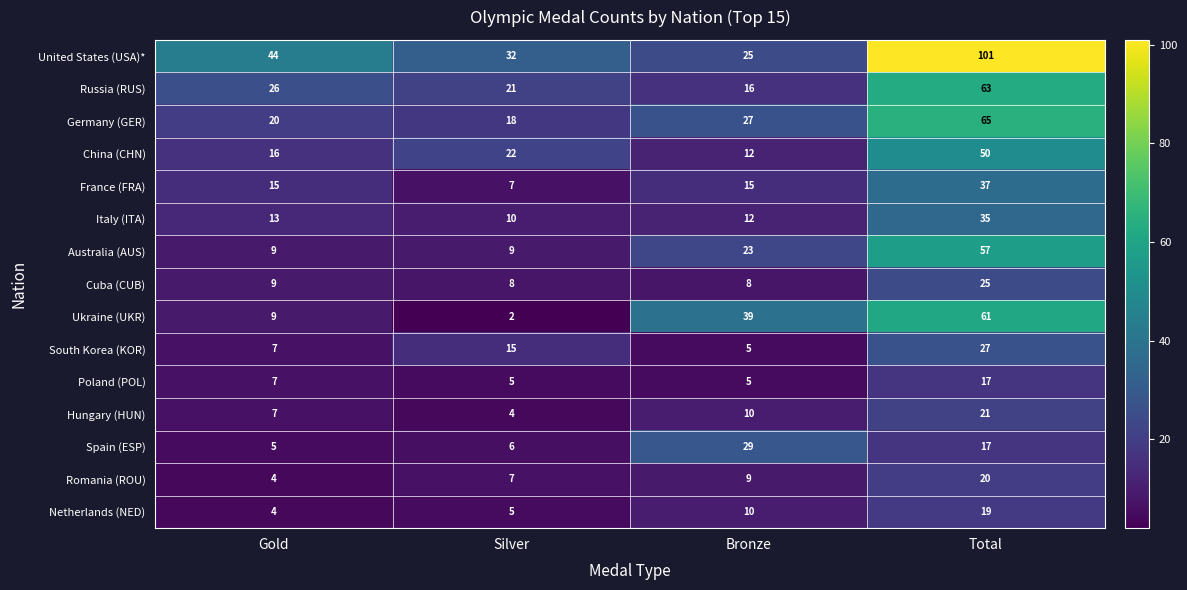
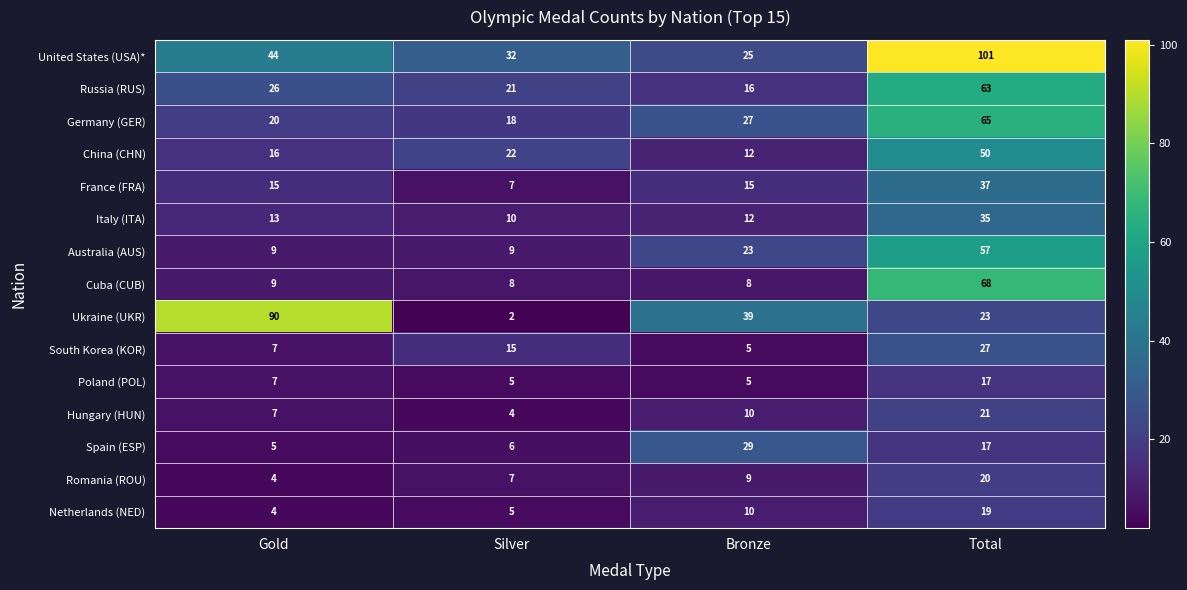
  {
    "United States (USA)*": {
      "Gold": 44,
      "Silver": 32,
      "Bronze": 25,
      "Total": 101
    },
    "Russia (RUS)": {
      "Gold": 26,
      "Silver": 21,
      "Bronze": 16,
      "Total": 63
    },
    "Germany (GER)": {
      "Gold": 20,
      "Silver": 18,
      "Bronze": 27,
      "Total": 65
    },
    "China (CHN)": {
      "Gold": 16,
      "Silver": 22,
      "Bronze": 12,
      "Total": 50
    },
    "France (FRA)": {
      "Gold": 15,
      "Silver": 7,
      "Bronze": 15,
      "Total": 37
    },
    "Italy (ITA)": {
      "Gold": 13,
      "Silver": 10,
      "Bronze": 12,
      "Total": 35
    },
    "Australia (AUS)": {
      "Gold": 9,
      "Silver": 9,
      "Bronze": 23,
      "Total": 57
    },
    "Cuba (CUB)": {
      "Gold": 9,
      "Silver": 8,
      "Bronze": 8,
-     "Total": 25
+     "Total": 68
    },
    "Ukraine (UKR)": {
-     "Gold": 9,
+     "Gold": 90,
      "Silver": 2,
      "Bronze": 39,
-     "Total": 61
+     "Total": 23
    },
    "South Korea (KOR)": {
      "Gold": 7,
      "Silver": 15,
      "Bronze": 5,
      "Total": 27
    },
    "Poland (POL)": {
      "Gold": 7,
      "Silver": 5,
      "Bronze": 5,
      "Total": 17
    },
    "Hungary (HUN)": {
      "Gold": 7,
      "Silver": 4,
      "Bronze": 10,
      "Total": 21
    },
    "Spain (ESP)": {
      "Gold": 5,
      "Silver": 6,
      "Bronze": 29,
      "Total": 17
    },
    "Romania (ROU)": {
      "Gold": 4,
      "Silver": 7,
      "Bronze": 9,
      "Total": 20
    },
    "Netherlands (NED)": {
      "Gold": 4,
      "Silver": 5,
      "Bronze": 10,
      "Total": 19
    }
  }
